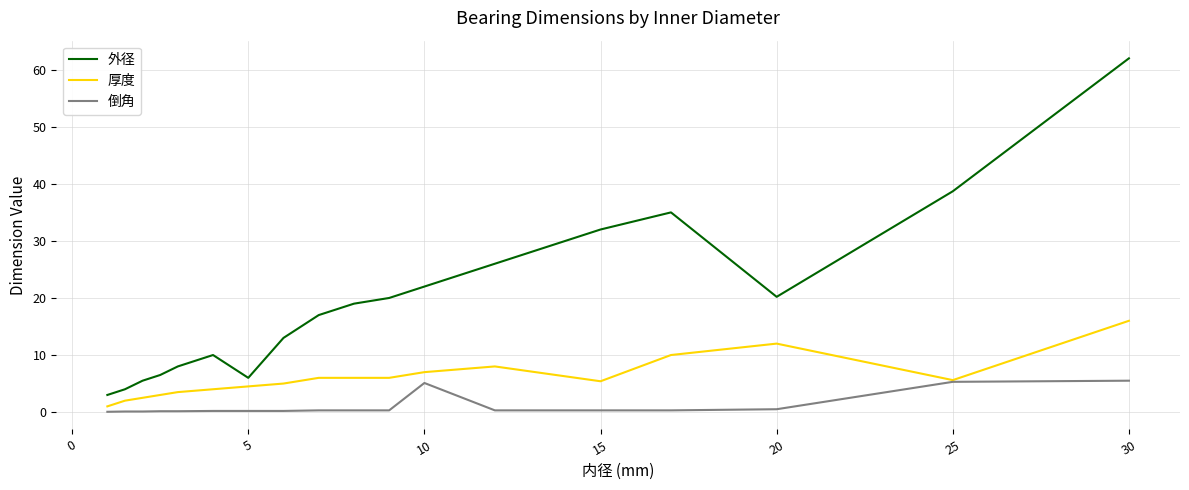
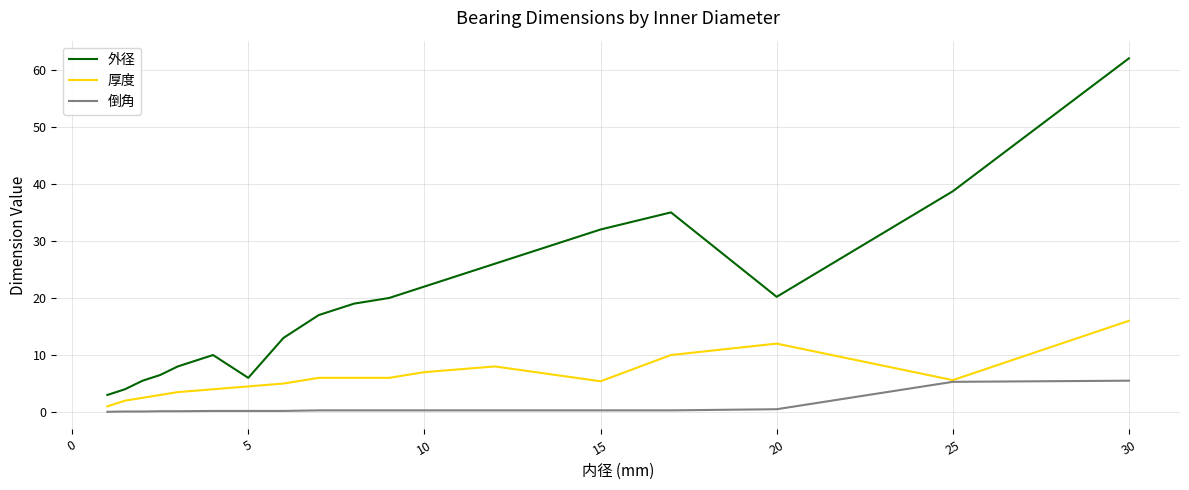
  {
    "外径": {
      "5": 6,
      "10": 22,
      "15": 32,
      "20": 20,
      "25": 39,
      "30": 62
    },
    "厚度": {
      "5": 5,
      "10": 7,
      "15": 5,
      "20": 12,
      "30": 16
    },
    "倒角": {
      "5": 0,
-     "10": 5,
+     "10": 0,
      "15": 0,
      "20": 1,
      "30": 6
    }
  }
